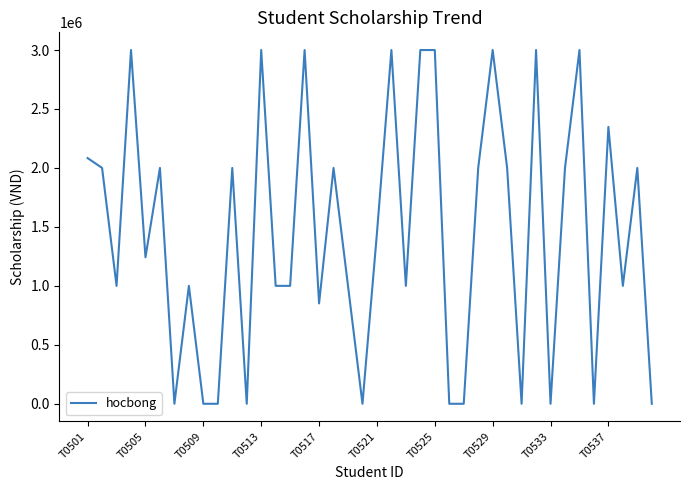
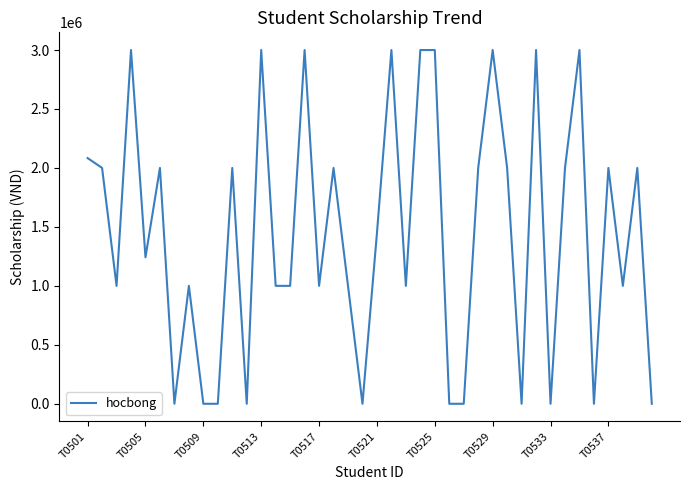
  {
    "T0501": 2080000,
    "T0505": 1240000,
    "T0509": 0,
    "T0513": 3000000,
-   "T0517": 850000,
+   "T0517": 1000000,
    "T0521": 1450000,
    "T0525": 3000000,
    "T0529": 3000000,
    "T0533": 0,
-   "T0537": 2350000
+   "T0537": 2000000
  }
